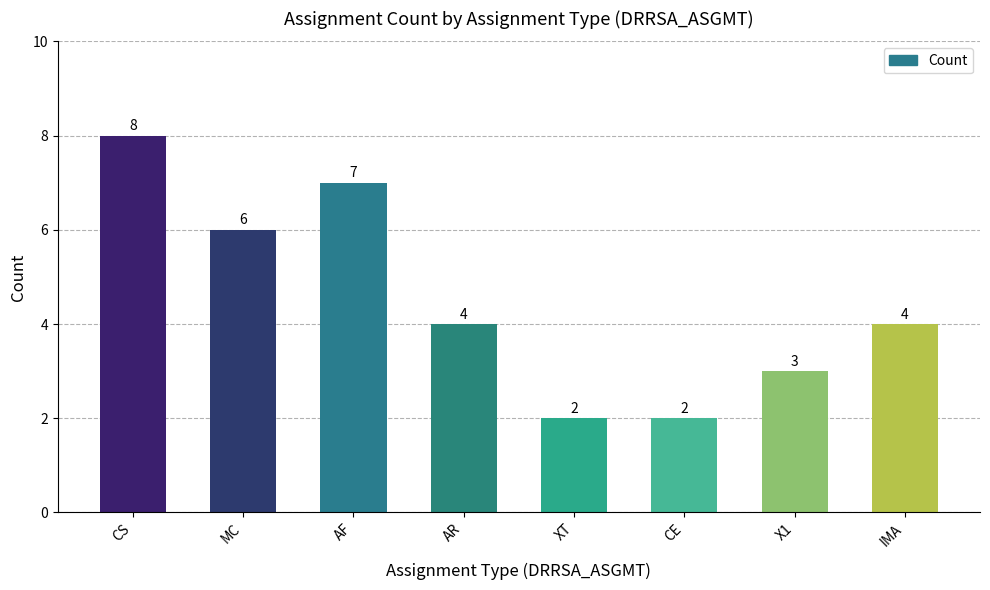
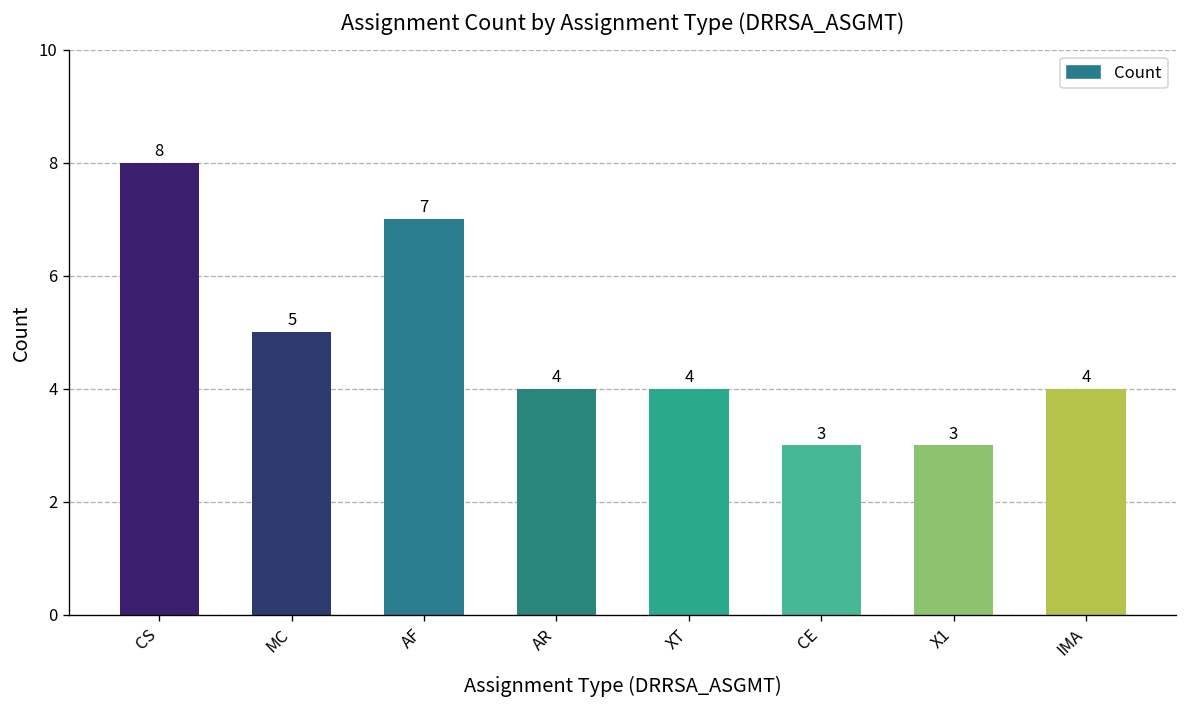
  {
    "CS": 8,
-   "MC": 6,
+   "MC": 5,
    "AF": 7,
    "AR": 4,
-   "XT": 2,
-   "CE": 2,
+   "XT": 4,
+   "CE": 3,
    "X1": 3,
    "IMA": 4
  }
